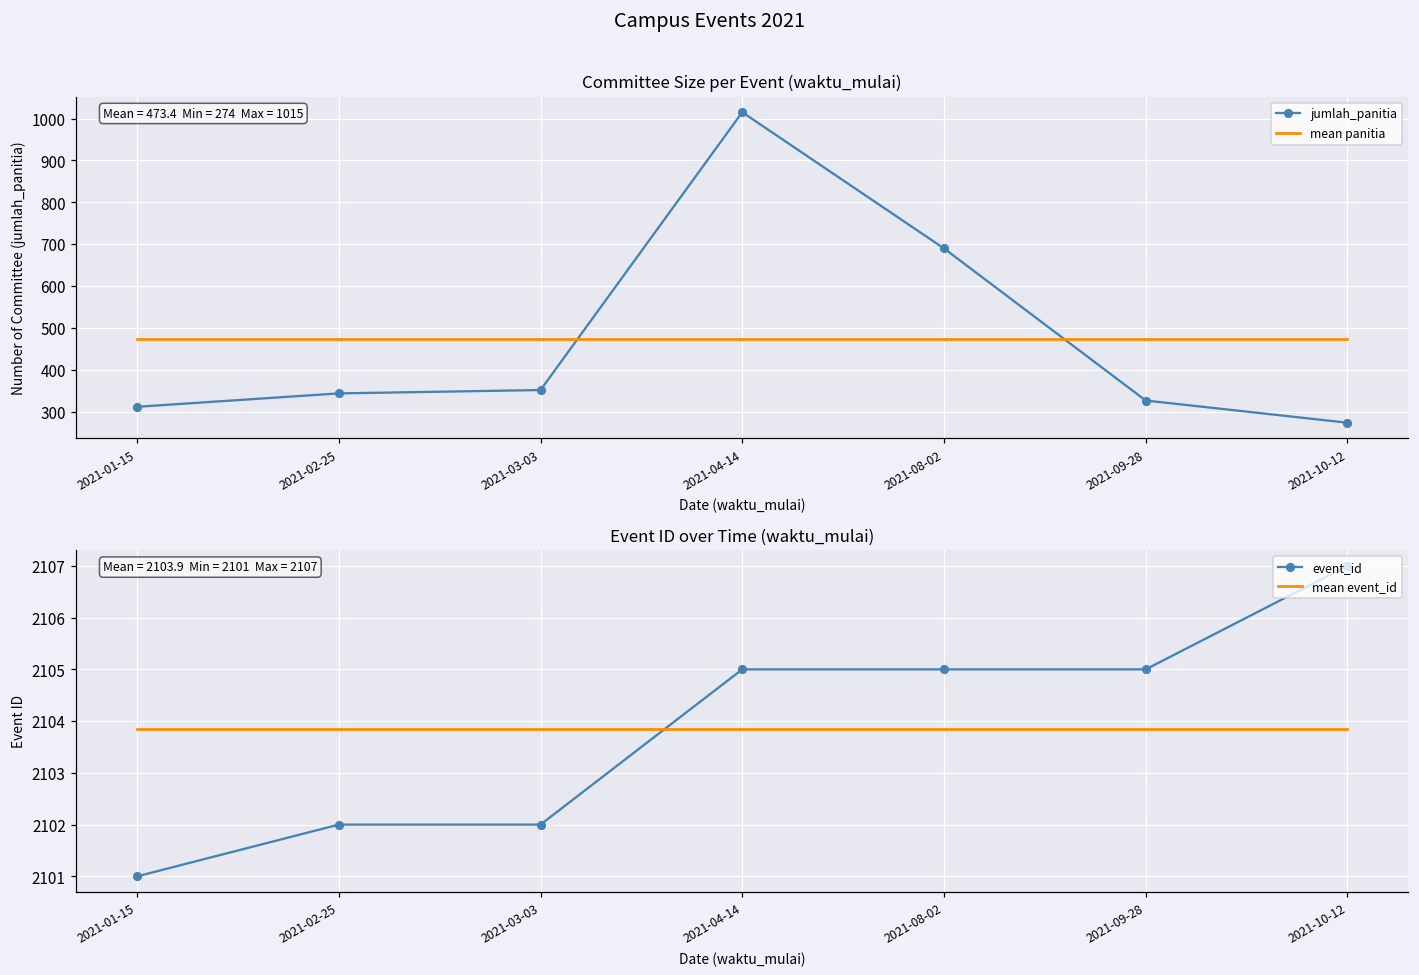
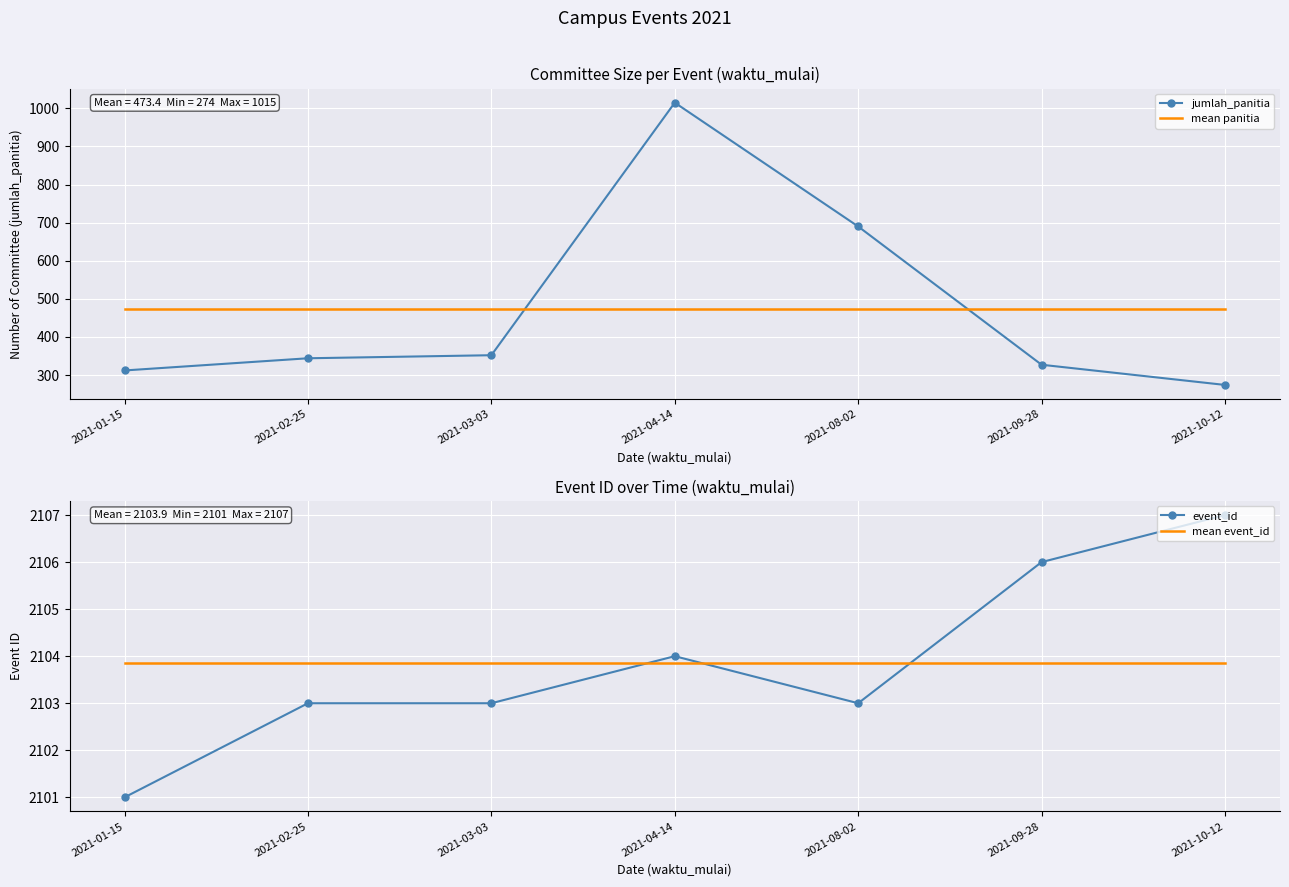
  {
    "Committee Size per Event (waktu_mulai)": {
      "jumlah_panitia": {
        "2021-01-15": 310,
        "2021-02-25": 340,
        "2021-03-03": 350,
        "2021-04-14": 1020,
        "2021-08-02": 690,
        "2021-09-28": 330,
        "2021-10-12": 270
      },
      "mean panitia": {
        "2021-01-15": 470,
        "2021-02-25": 470,
        "2021-03-03": 470,
        "2021-04-14": 470,
        "2021-08-02": 470,
        "2021-09-28": 470,
        "2021-10-12": 470
      }
    },
    "Event ID over Time (waktu_mulai)": {
      "event_id": {
        "2021-01-15": 2101,
-       "2021-02-25": 2102,
-       "2021-03-03": 2102,
-       "2021-04-14": 2105,
-       "2021-08-02": 2105,
-       "2021-09-28": 2105
+       "2021-02-25": 2103,
+       "2021-03-03": 2103,
+       "2021-04-14": 2104,
+       "2021-08-02": 2103,
+       "2021-09-28": 2106
      },
      "mean event_id": {
        "2021-01-15": 2103.9,
        "2021-02-25": 2103.9,
        "2021-03-03": 2103.9,
        "2021-04-14": 2103.9,
        "2021-08-02": 2103.9,
        "2021-09-28": 2103.9,
        "2021-10-12": 2103.9
      }
    }
  }
